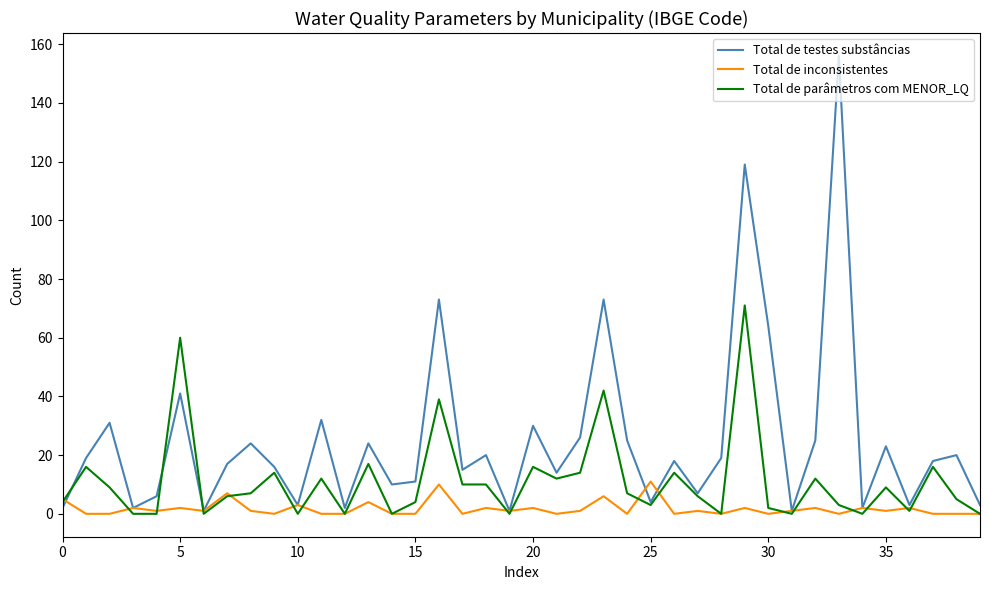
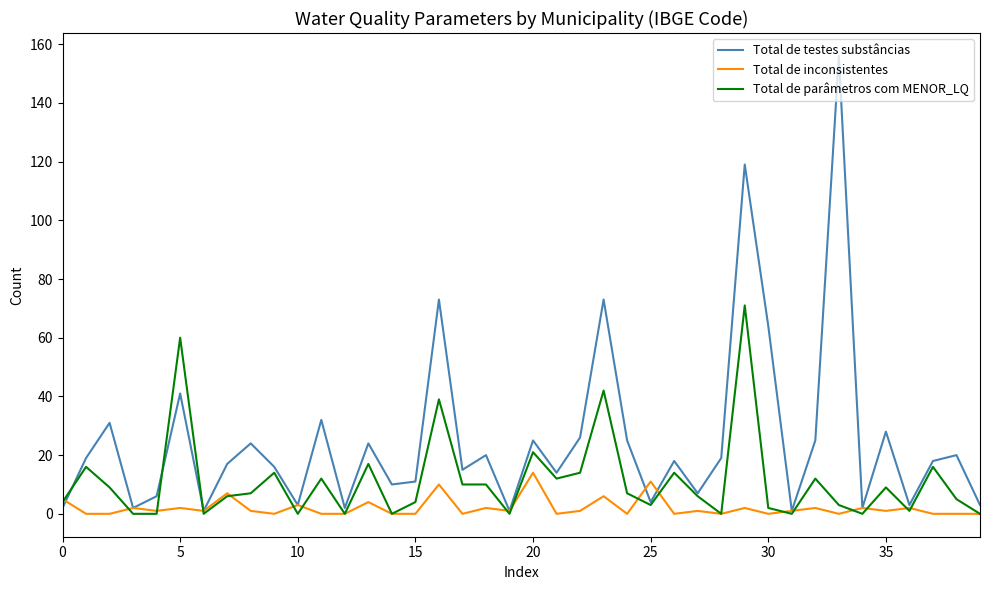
  {
    "Total de testes substâncias": {
      "0": 2,
      "5": 41,
      "15": 11,
-     "20": 30,
+     "20": 25,
      "25": 4,
      "30": 64,
-     "35": 23
+     "35": 28
    },
    "Total de inconsistentes": {
      "0": 5,
      "5": 2,
      "15": 0,
-     "20": 2,
+     "20": 14,
      "25": 11,
      "30": 0,
      "35": 1
    },
    "Total de parâmetros com MENOR_LQ": {
      "0": 4,
      "5": 60,
      "10": 0,
      "15": 4,
-     "20": 16,
+     "20": 21,
      "25": 3,
      "30": 2,
      "35": 9
    }
  }
